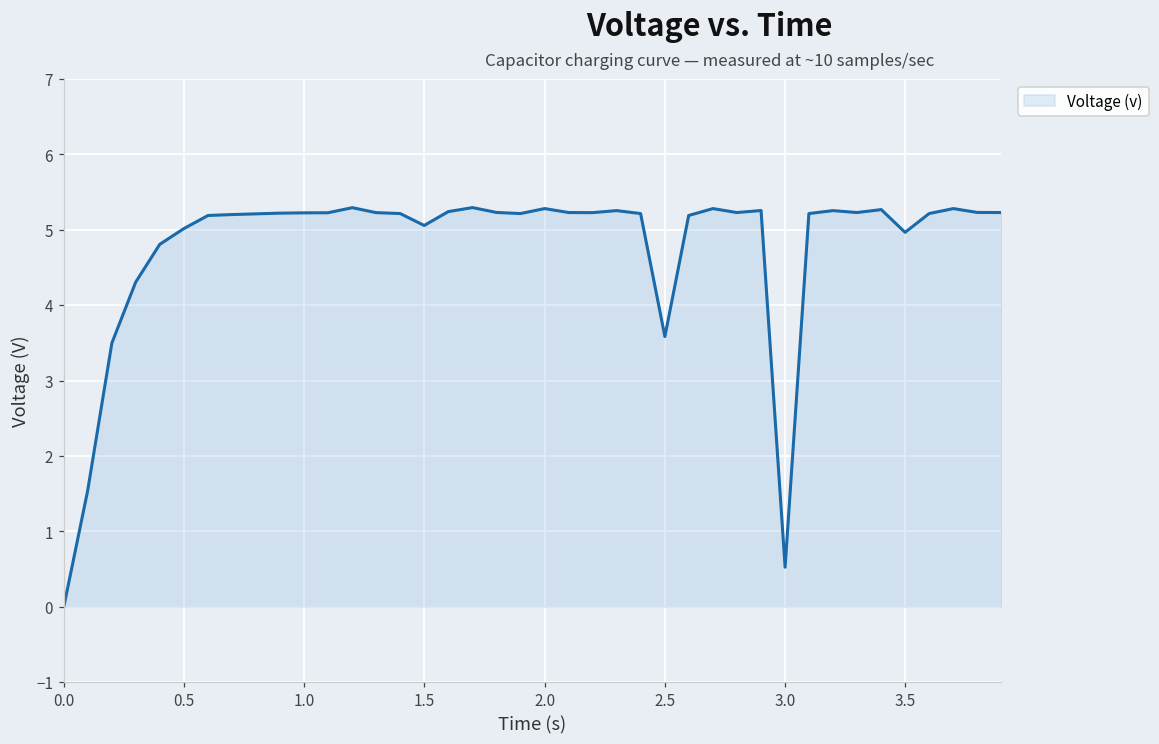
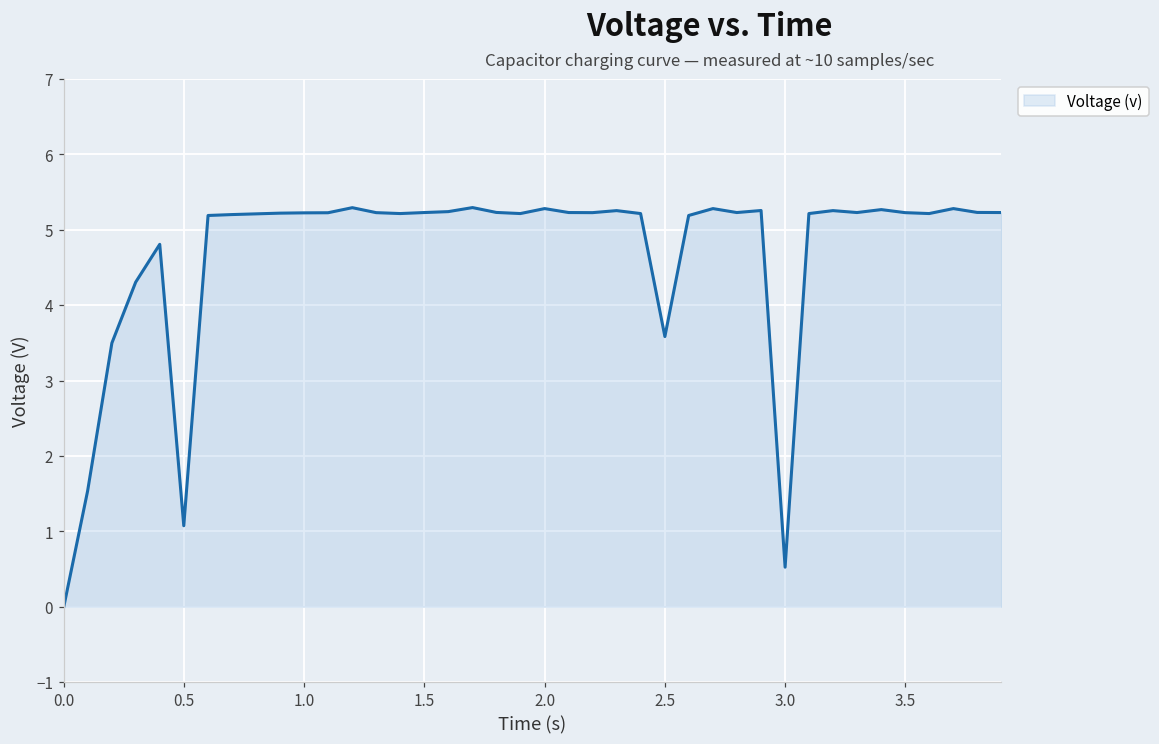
  {
    "0.0": 0.0,
-   "0.5": 5.0,
+   "0.5": 1.1,
    "1.0": 5.2,
-   "1.5": 5.1,
+   "1.5": 5.2,
    "2.0": 5.3,
    "2.5": 3.6,
    "3.0": 0.5,
-   "3.5": 5.0
+   "3.5": 5.2
  }
